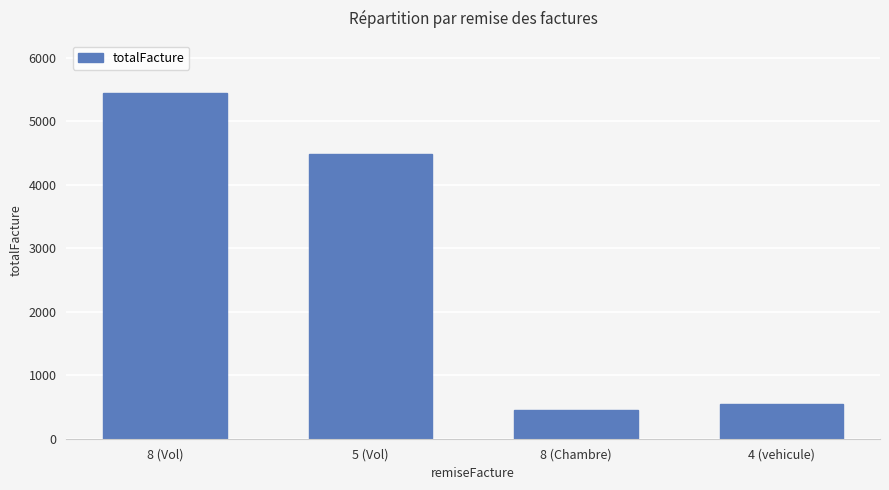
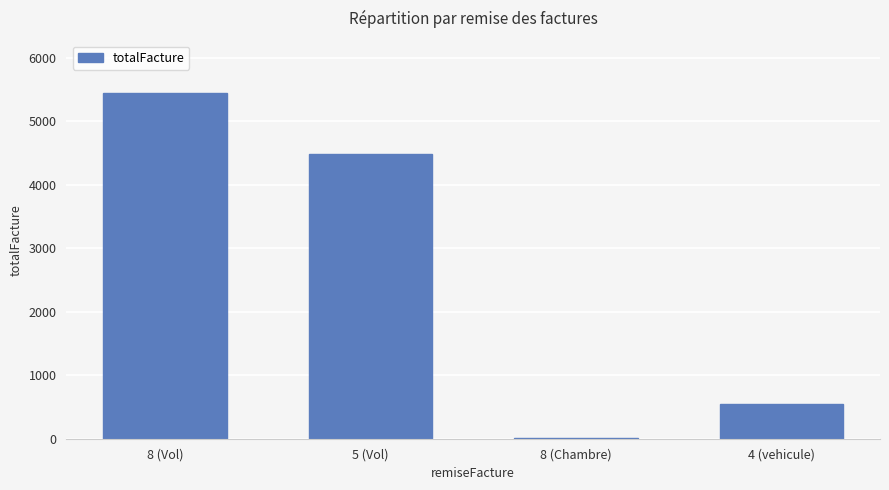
  {
    "8 (Vol)": 5500,
    "5 (Vol)": 4500,
-   "8 (Chambre)": 400,
+   "8 (Chambre)": 0,
    "4 (vehicule)": 600
  }
